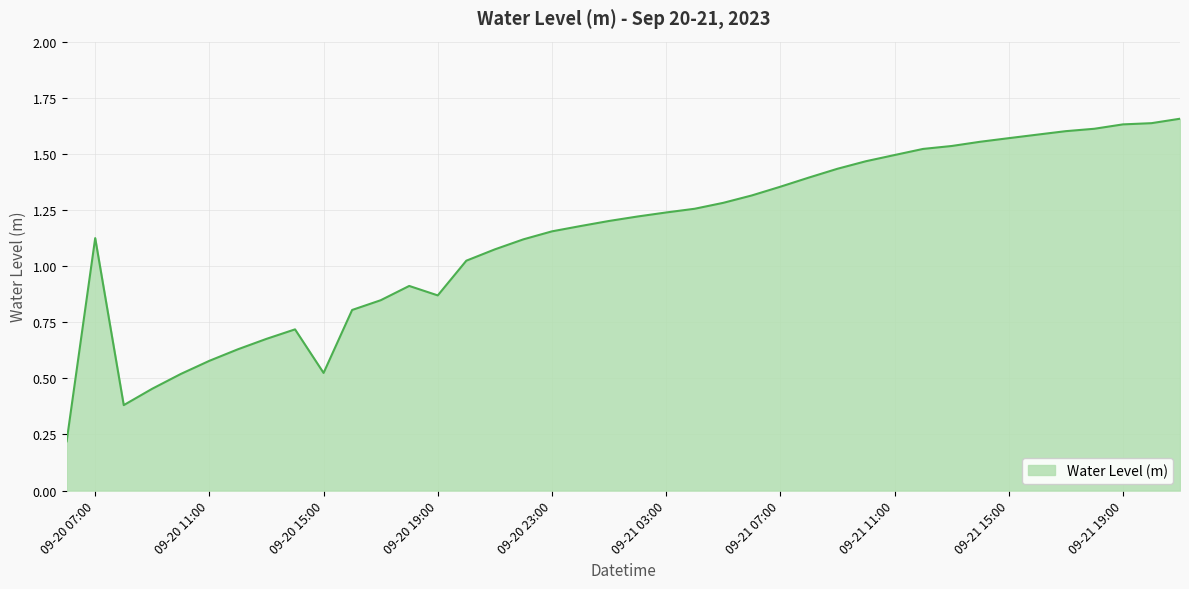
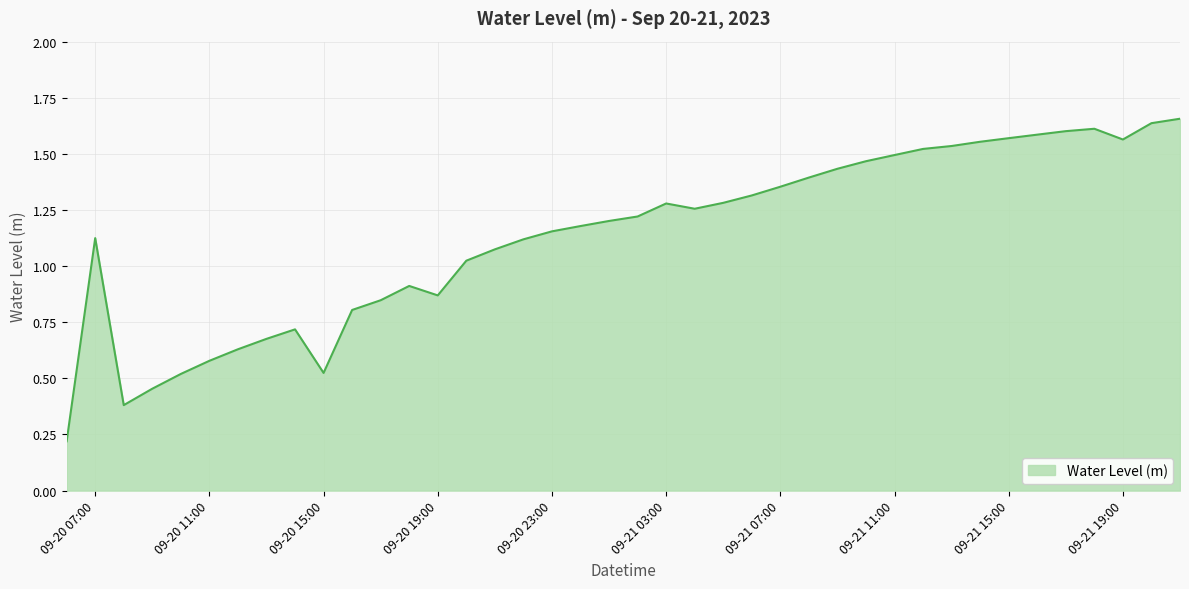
  {
    "09-20 07:00": 1.12,
    "09-20 11:00": 0.58,
    "09-20 15:00": 0.52,
    "09-20 19:00": 0.87,
    "09-20 23:00": 1.15,
-   "09-21 03:00": 1.24,
+   "09-21 03:00": 1.28,
    "09-21 07:00": 1.35,
    "09-21 11:00": 1.49,
    "09-21 15:00": 1.57,
-   "09-21 19:00": 1.63
+   "09-21 19:00": 1.56
  }
